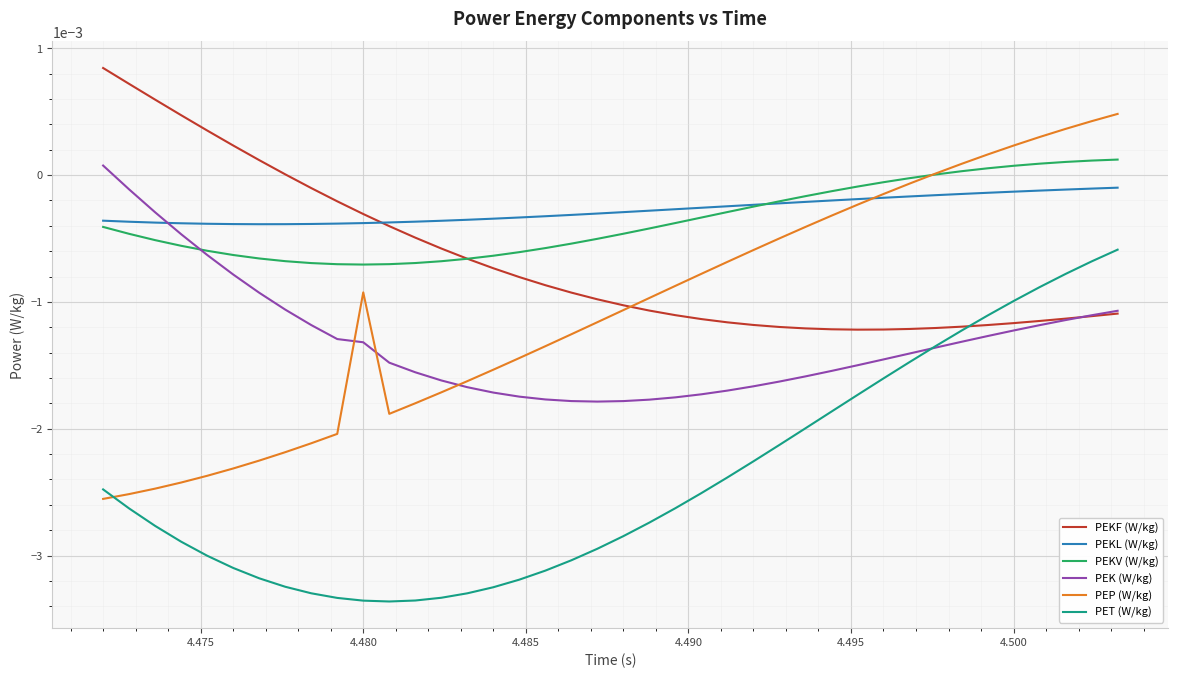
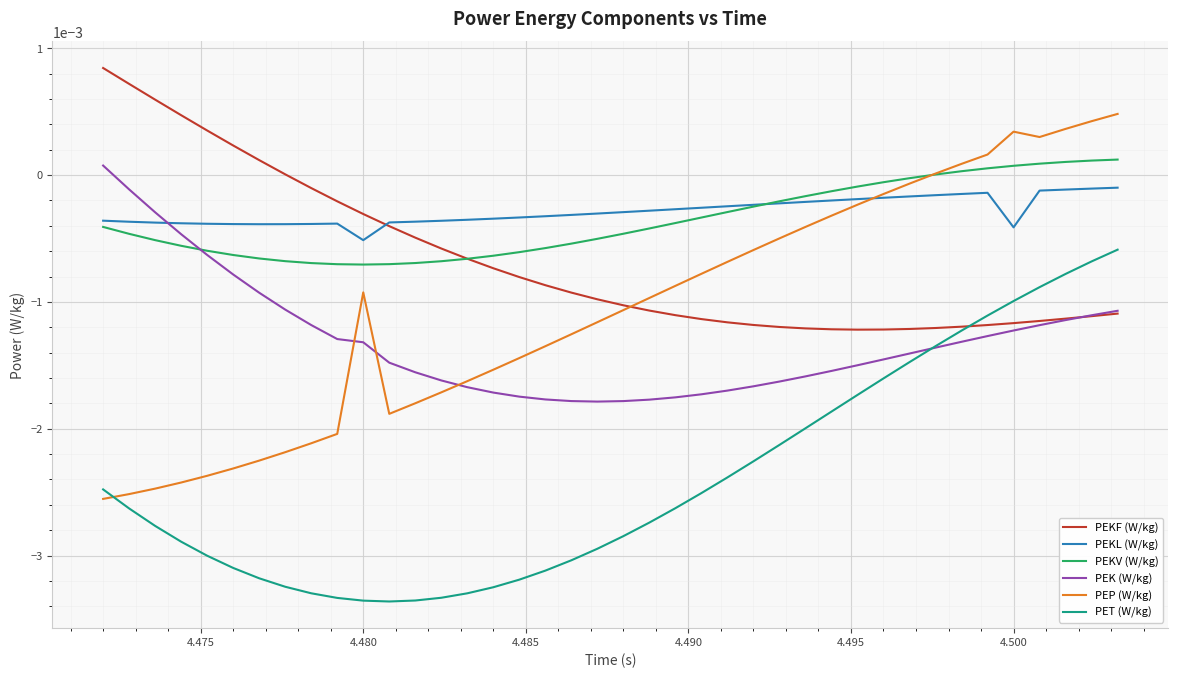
  {
    "PEKF (W/kg)": {
      "4.480": -0.00031,
      "4.500": -0.00117
    },
    "PEKL (W/kg)": {
-     "4.480": -0.00038,
-     "4.500": -0.00013
+     "4.480": -0.00051,
+     "4.500": -0.00041
    },
    "PEK (W/kg)": {
      "4.480": -0.00132,
      "4.500": -0.00123
    },
    "PEP (W/kg)": {
      "4.480": -0.00093,
-     "4.500": 0.00023
+     "4.500": 0.00034
    }
  }
